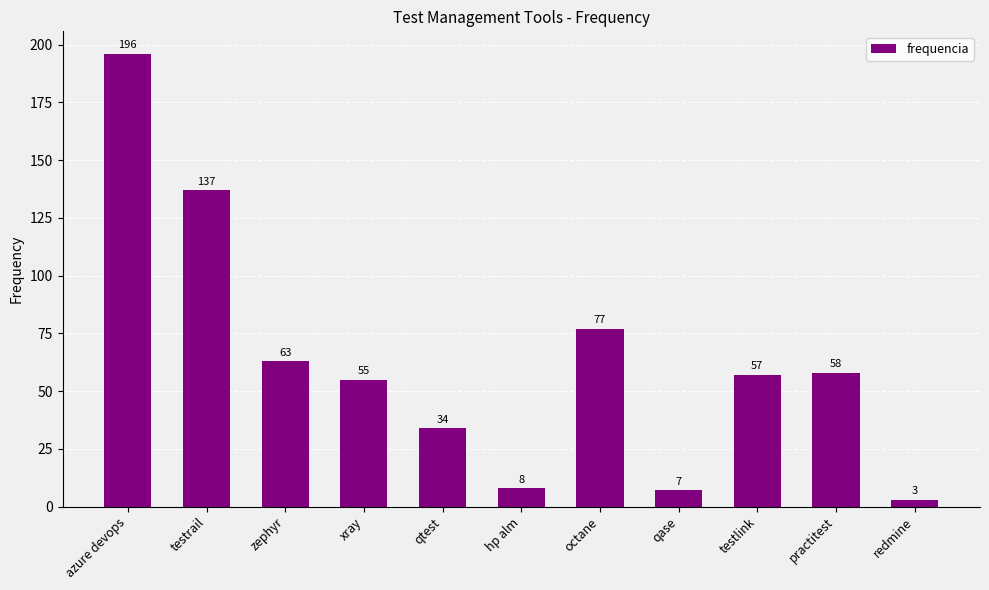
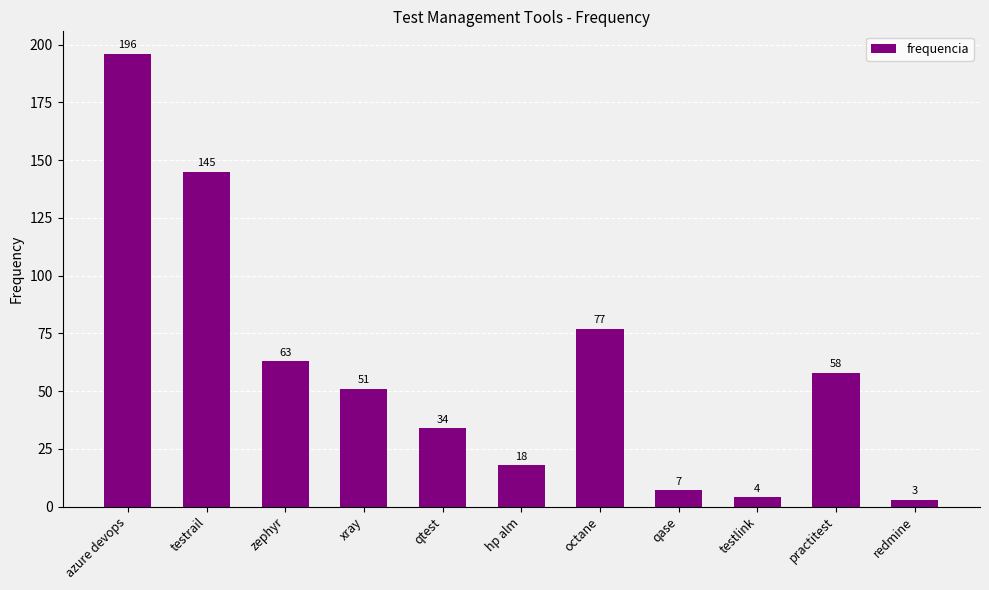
  {
    "azure devops": 196,
-   "testrail": 137,
+   "testrail": 145,
    "zephyr": 63,
-   "xray": 55,
+   "xray": 51,
    "qtest": 34,
-   "hp alm": 8,
+   "hp alm": 18,
    "octane": 77,
    "qase": 7,
-   "testlink": 57,
+   "testlink": 4,
    "practitest": 58,
    "redmine": 3
  }
